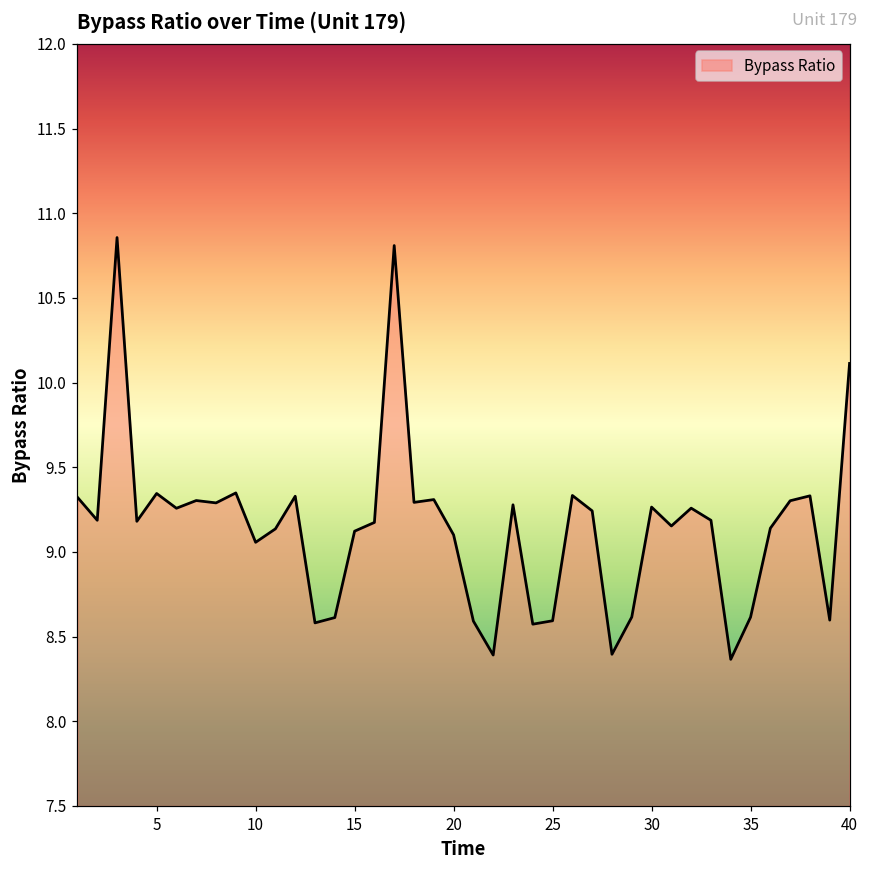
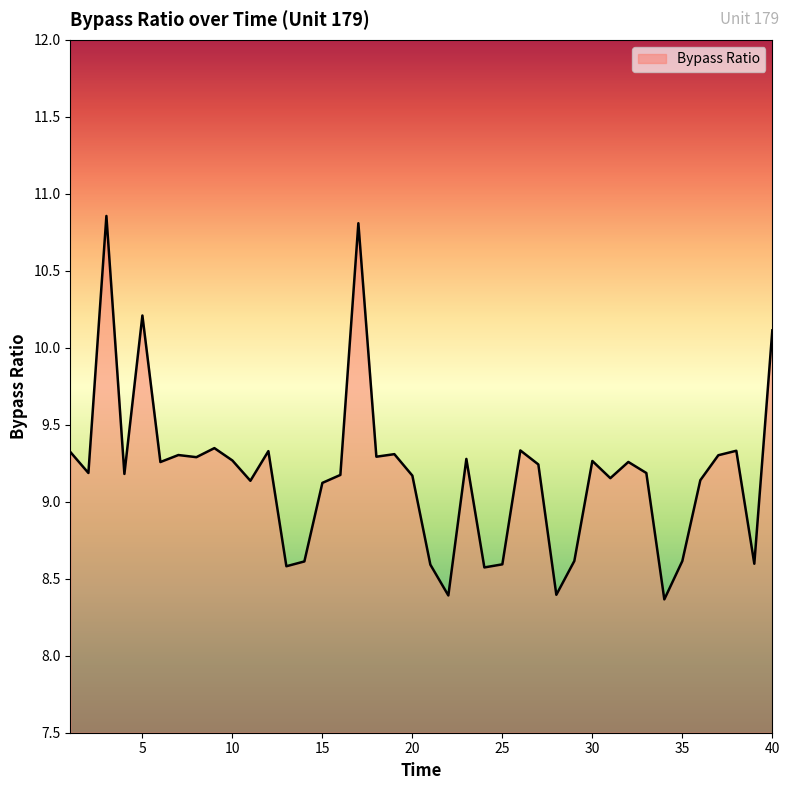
  {
-   "5": 9.35,
-   "10": 9.06,
+   "5": 10.21,
+   "10": 9.27,
    "15": 9.12,
-   "20": 9.10,
+   "20": 9.17,
    "25": 8.59,
    "30": 9.26,
    "35": 8.61,
    "40": 10.11
  }
